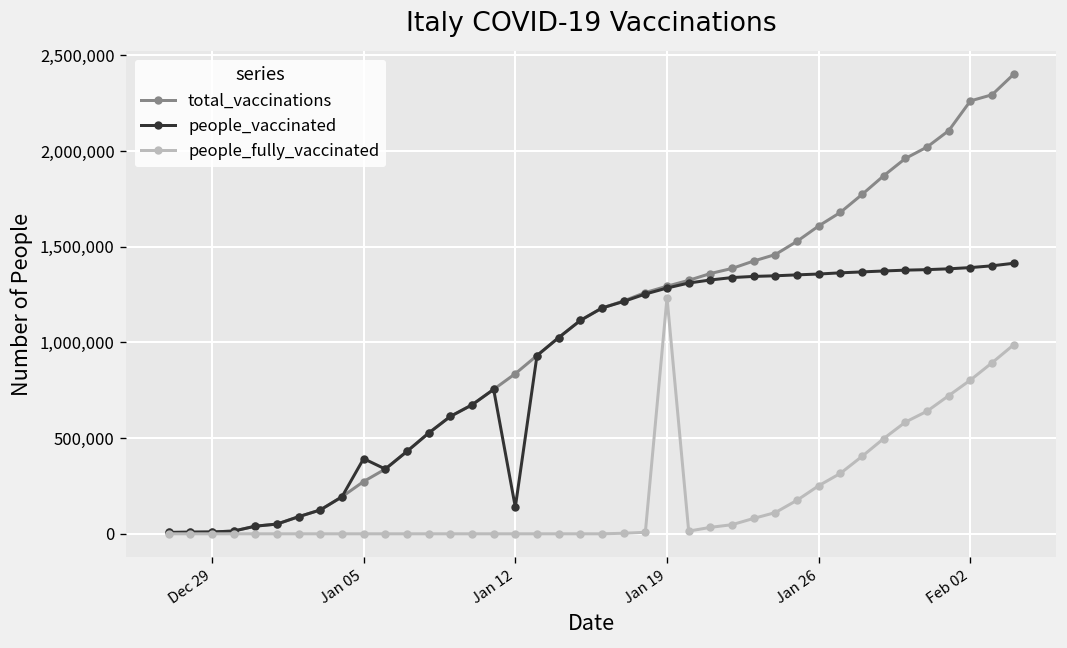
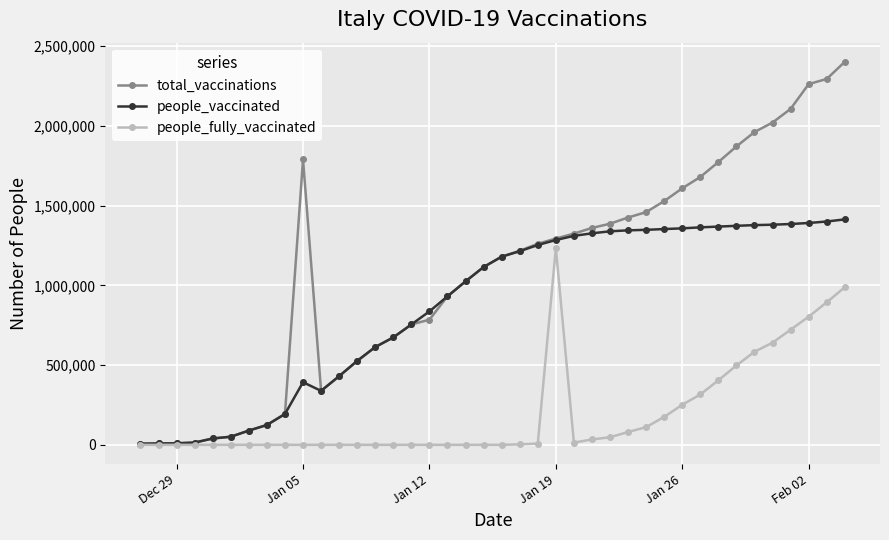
  {
    "total_vaccinations": {
-     "Jan 05": "270,000",
-     "Jan 12": "840,000",
+     "Jan 05": "1,790,000",
+     "Jan 12": "780,000",
      "Jan 26": "1,610,000",
      "Feb 02": "2,260,000"
    },
    "people_vaccinated": {
      "Jan 05": "390,000",
-     "Jan 12": "140,000",
+     "Jan 12": "840,000",
      "Jan 26": "1,360,000",
      "Feb 02": "1,390,000"
    },
    "people_fully_vaccinated": {
      "Jan 05": "0",
      "Jan 12": "0",
      "Jan 19": "1,230,000",
      "Jan 26": "250,000",
      "Feb 02": "800,000"
    }
  }
